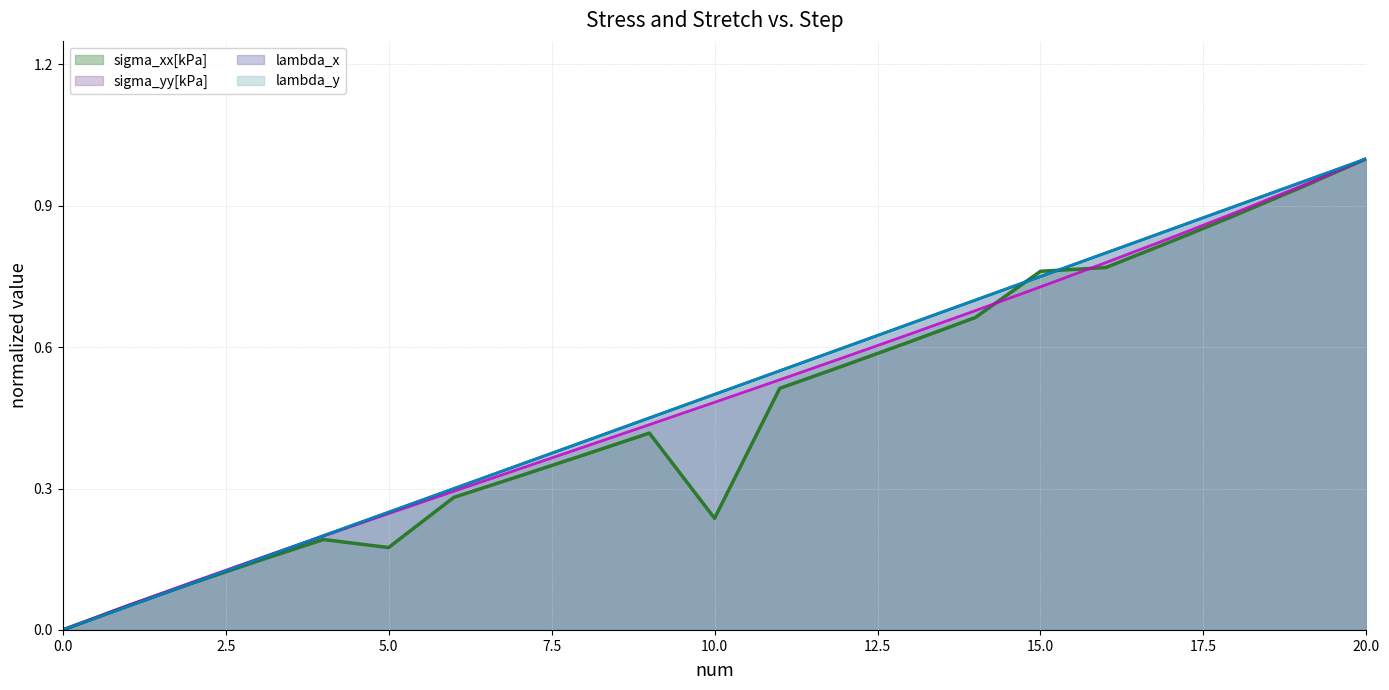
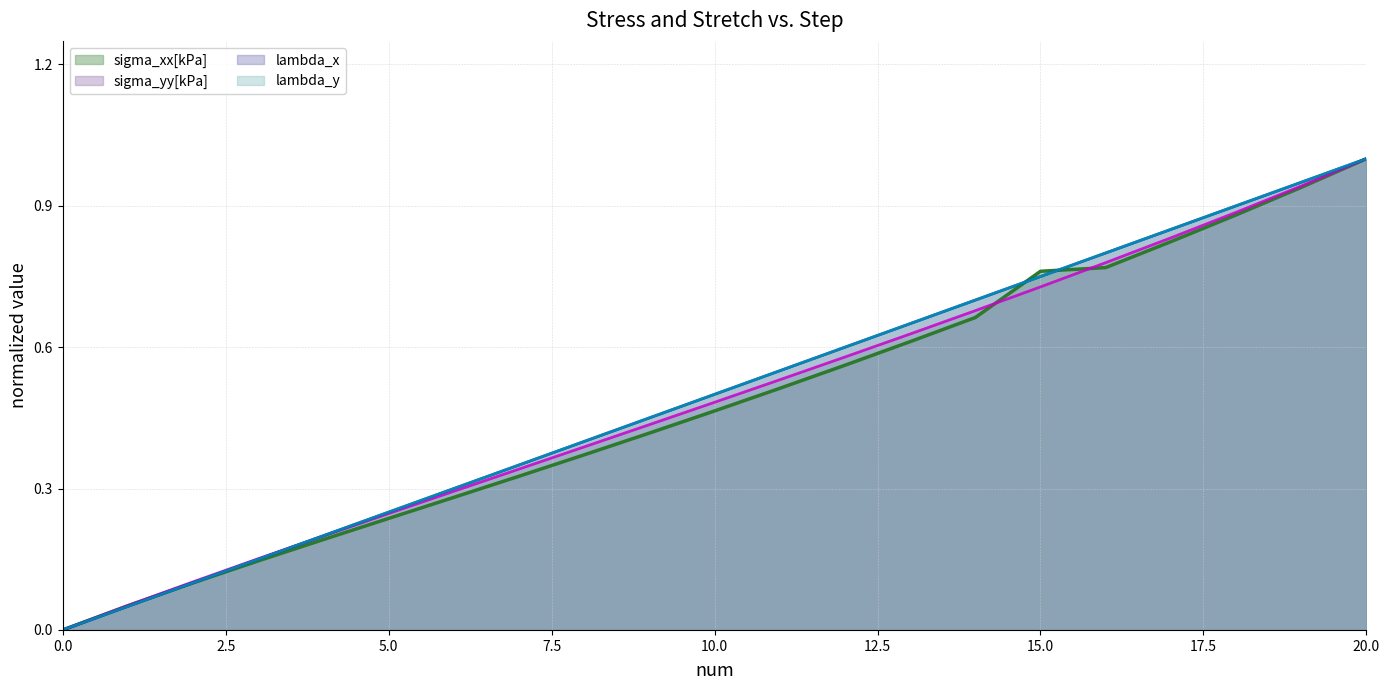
  {
    "sigma_xx[kPa]": {
-     "5.0": 0.17,
-     "10.0": 0.24,
+     "5.0": 0.24,
+     "10.0": 0.46,
      "15.0": 0.76
    }
  }
